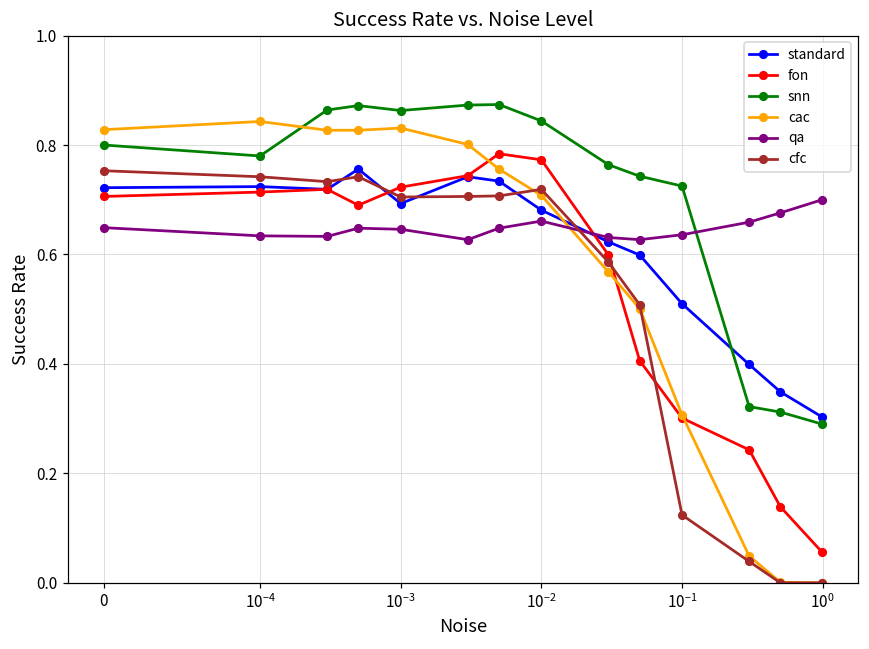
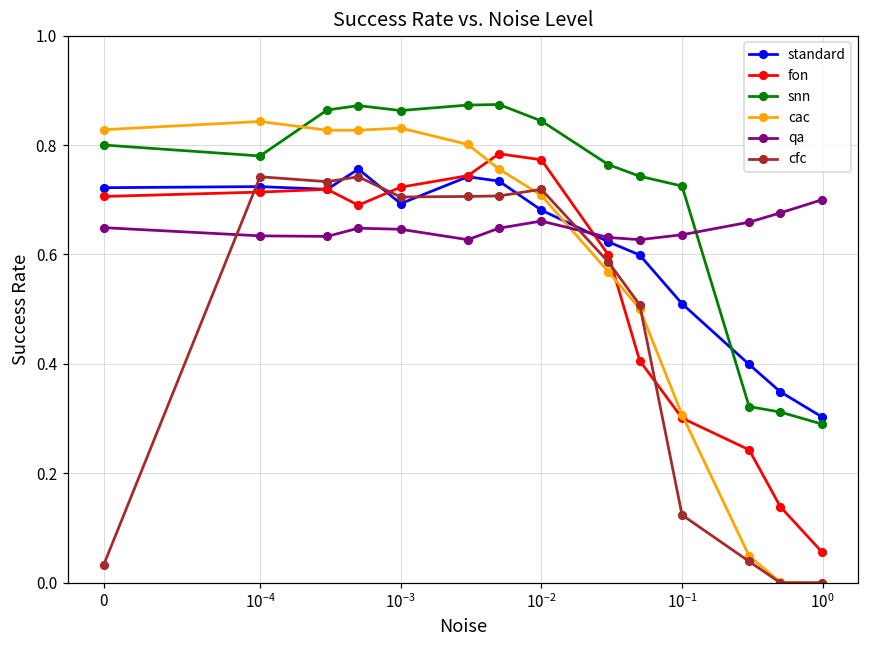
  {
    "standard": {
      "0": 0.72,
      "10^-4": 0.72,
      "10^-3": 0.69,
      "10^-2": 0.68,
      "10^-1": 0.51
    },
    "fon": {
      "0": 0.71,
      "10^-4": 0.71,
      "10^-3": 0.72,
      "10^-2": 0.77,
      "10^-1": 0.30
    },
    "snn": {
      "0": 0.80,
      "10^-4": 0.78,
      "10^-3": 0.86,
      "10^-2": 0.84,
      "10^-1": 0.73
    },
    "cac": {
      "0": 0.83,
      "10^-4": 0.84,
      "10^-3": 0.83,
      "10^-2": 0.71,
      "10^-1": 0.31
    },
    "qa": {
      "0": 0.65,
      "10^-4": 0.63,
      "10^-3": 0.65,
      "10^-2": 0.66,
      "10^-1": 0.64
    },
    "cfc": {
-     "0": 0.75,
+     "0": 0.03,
      "10^-4": 0.74,
      "10^-3": 0.71,
      "10^-2": 0.72,
      "10^-1": 0.12
    }
  }
